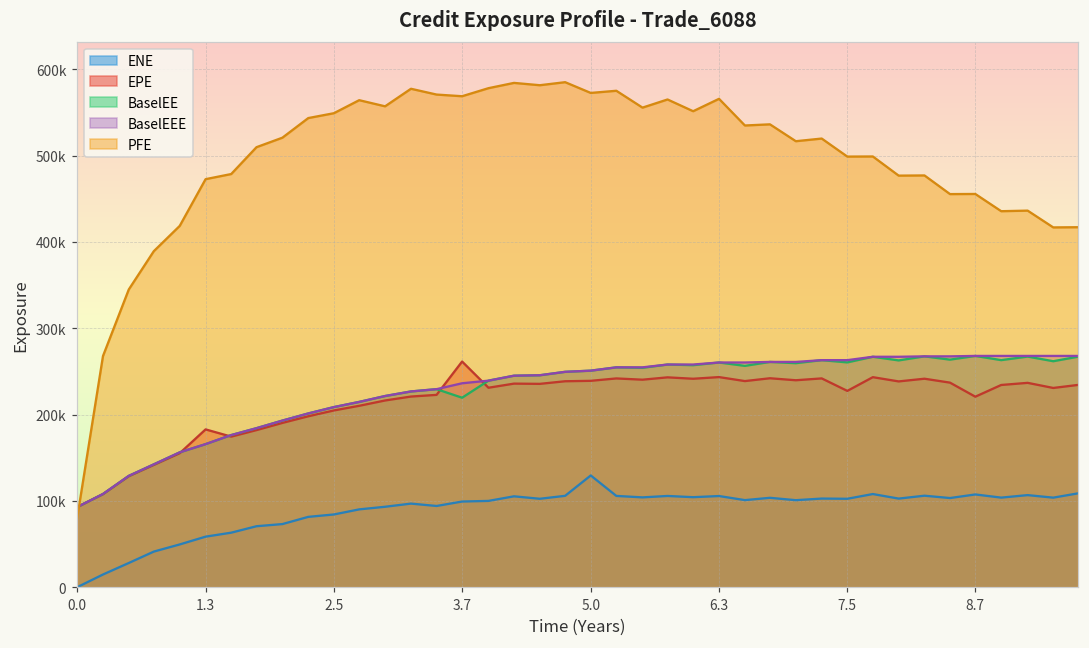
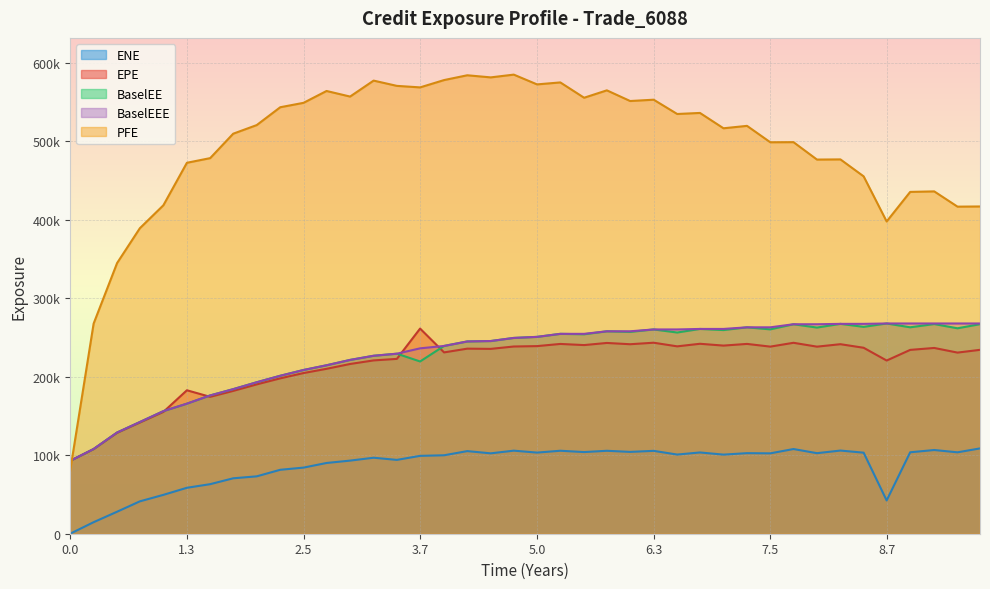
  {
    "ENE": {
      "0.0": 0,
      "1.3": 60000,
      "2.5": 80000,
      "3.7": 100000,
-     "5.0": 130000,
+     "5.0": 100000,
      "6.3": 110000,
      "7.5": 100000,
-     "8.7": 110000
+     "8.7": 40000
    },
    "EPE": {
      "1.3": 180000,
      "2.5": 200000,
      "3.7": 260000,
      "5.0": 240000,
      "6.3": 240000,
-     "7.5": 230000,
+     "7.5": 240000,
      "8.7": 220000
    },
    "BaselEE": {
      "3.7": 220000
    },
    "BaselEEE": {
      "3.7": 240000
    },
    "PFE": {
      "0.0": 80000,
      "1.3": 470000,
      "2.5": 550000,
      "3.7": 570000,
      "5.0": 570000,
-     "6.3": 570000,
+     "6.3": 550000,
      "7.5": 500000,
-     "8.7": 460000
+     "8.7": 400000
    }
  }
